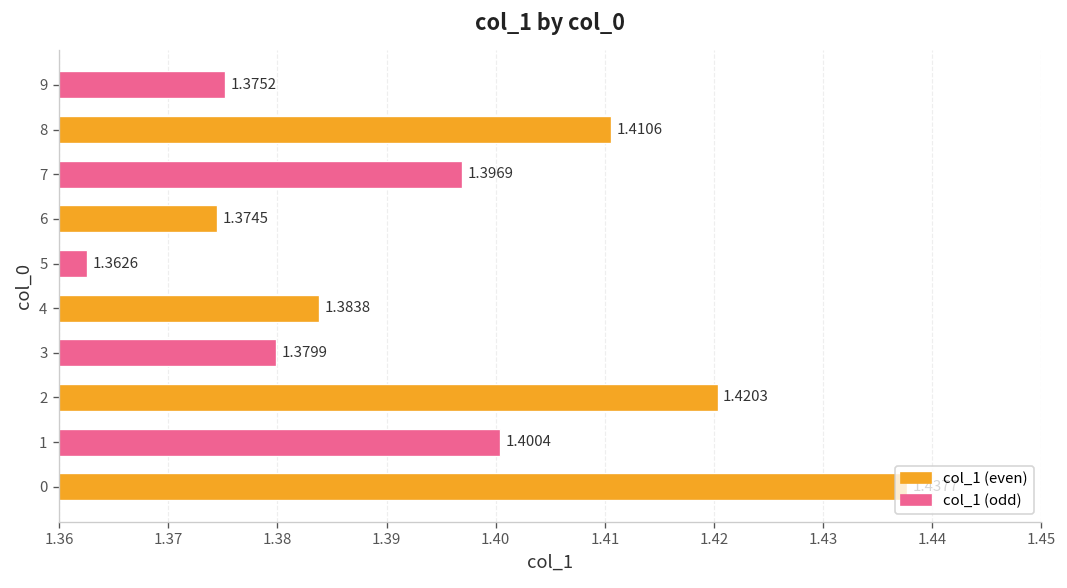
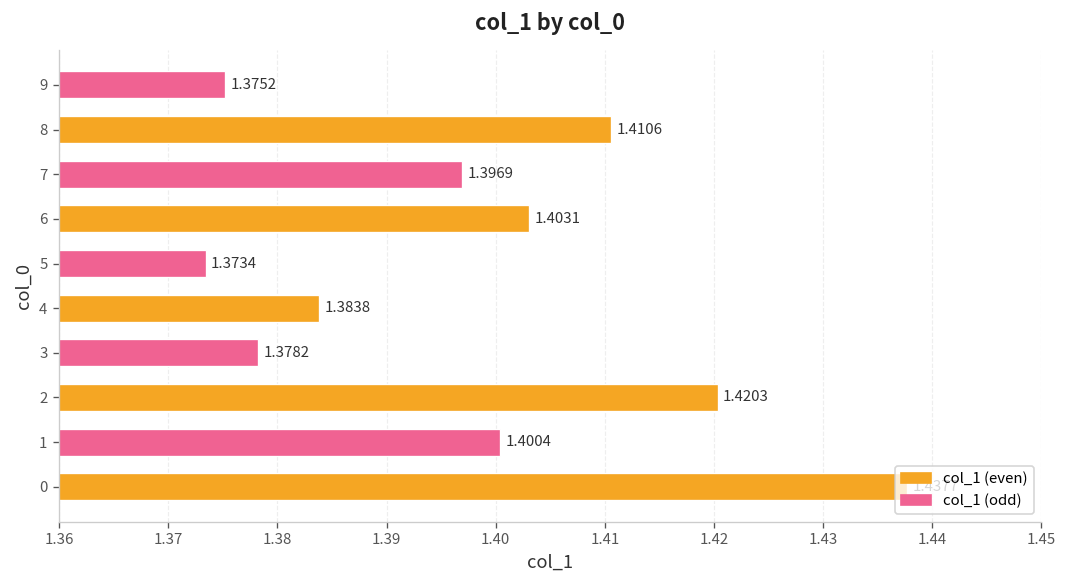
  {
    "9": 1.3752,
    "8": 1.4106,
    "7": 1.3969,
-   "6": 1.3745,
-   "5": 1.3626,
+   "6": 1.4031,
+   "5": 1.3734,
    "4": 1.3838,
-   "3": 1.3799,
+   "3": 1.3782,
    "2": 1.4203,
    "1": 1.4004
  }
